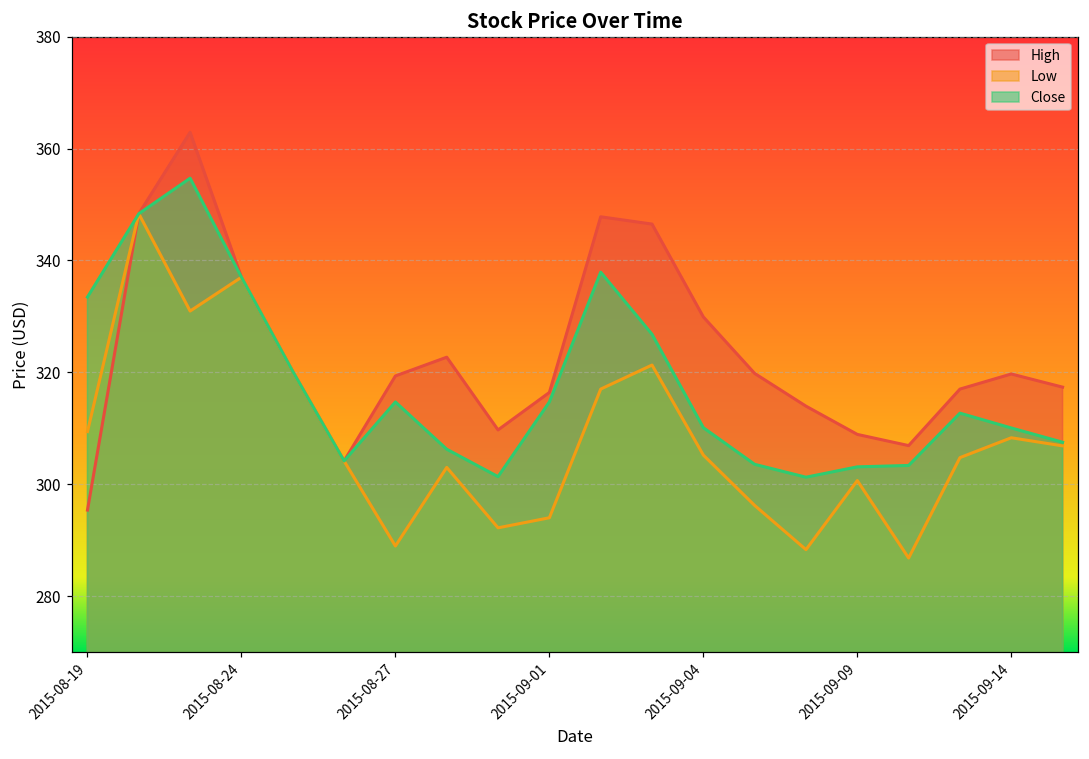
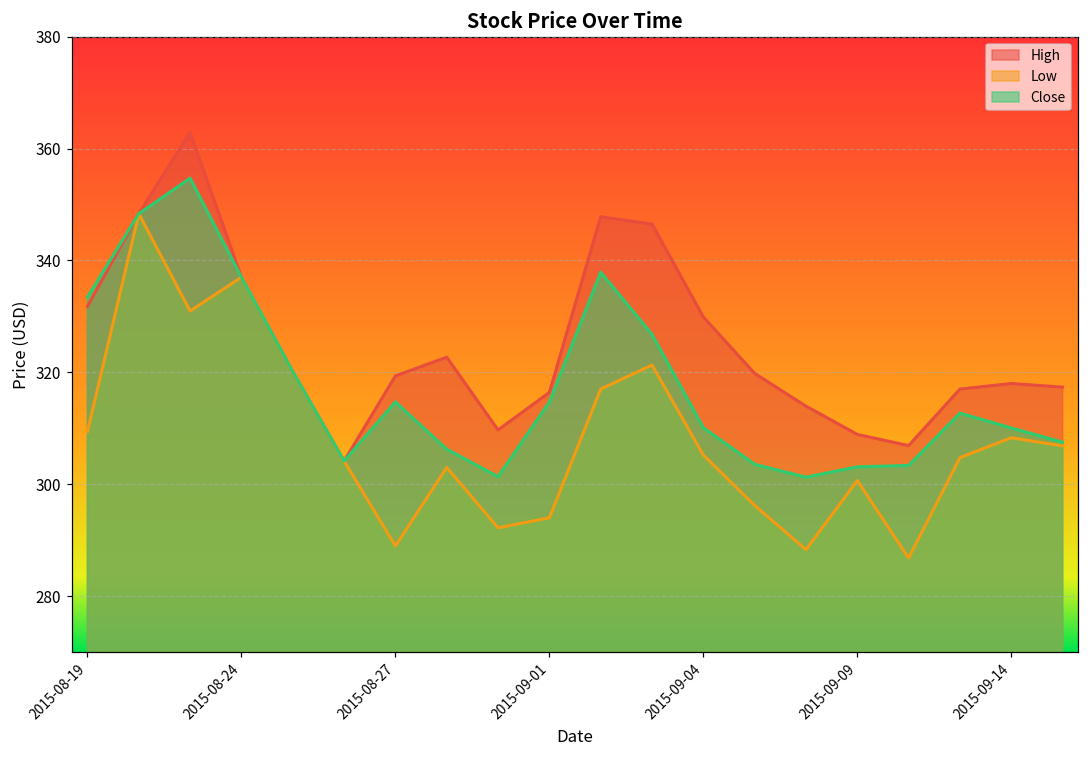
  {
    "High": {
-     "2015-08-19": 295,
+     "2015-08-19": 332,
      "2015-08-27": 319,
      "2015-09-01": 316,
      "2015-09-04": 330,
      "2015-09-09": 309,
-     "2015-09-14": 320
+     "2015-09-14": 318
    },
    "Low": {
      "2015-08-19": 309,
      "2015-08-27": 289,
      "2015-09-01": 294,
      "2015-09-04": 305,
      "2015-09-09": 301,
      "2015-09-14": 308
    },
    "Close": {
      "2015-08-19": 333,
      "2015-08-27": 315,
      "2015-09-01": 315,
      "2015-09-04": 310,
      "2015-09-09": 303,
      "2015-09-14": 310
    }
  }
